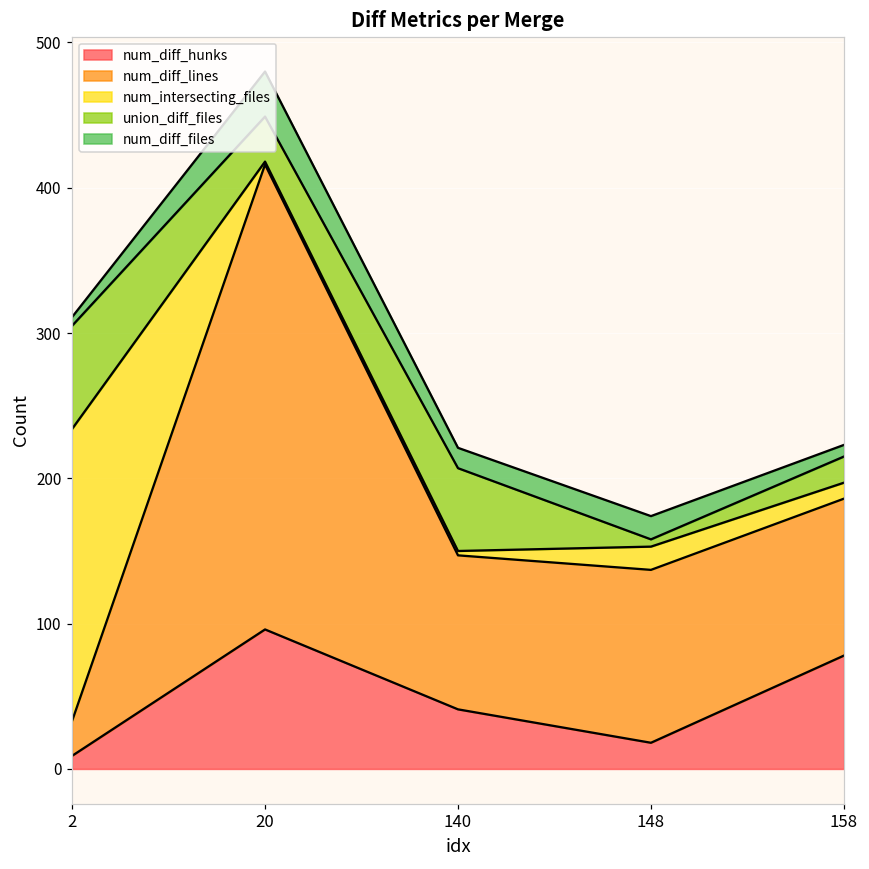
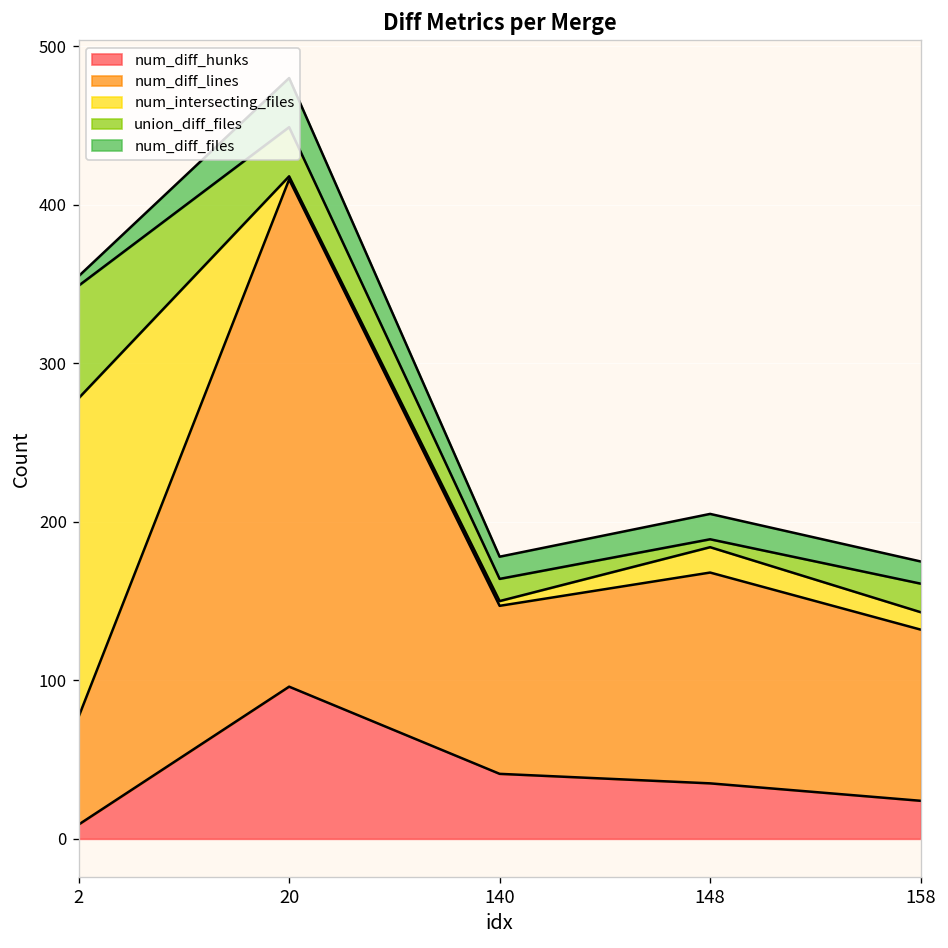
  {
    "num_diff_hunks": {
      "2": 9,
      "20": 96,
      "140": 41,
-     "148": 18,
-     "158": 78
+     "148": 35,
+     "158": 24
    },
    "num_diff_lines": {
-     "2": 24,
+     "2": 68,
      "20": 320,
      "140": 106,
-     "148": 119,
+     "148": 133,
      "158": 108
    },
    "num_intersecting_files": {
      "2": 201,
      "20": 2,
      "140": 3,
      "148": 16,
      "158": 11
    },
    "union_diff_files": {
      "2": 71,
-     "140": 57,
+     "140": 14,
      "148": 5,
      "158": 18
    },
    "num_diff_files": {
      "2": 6,
      "140": 14,
      "148": 16,
-     "158": 8
+     "158": 14
    }
  }
